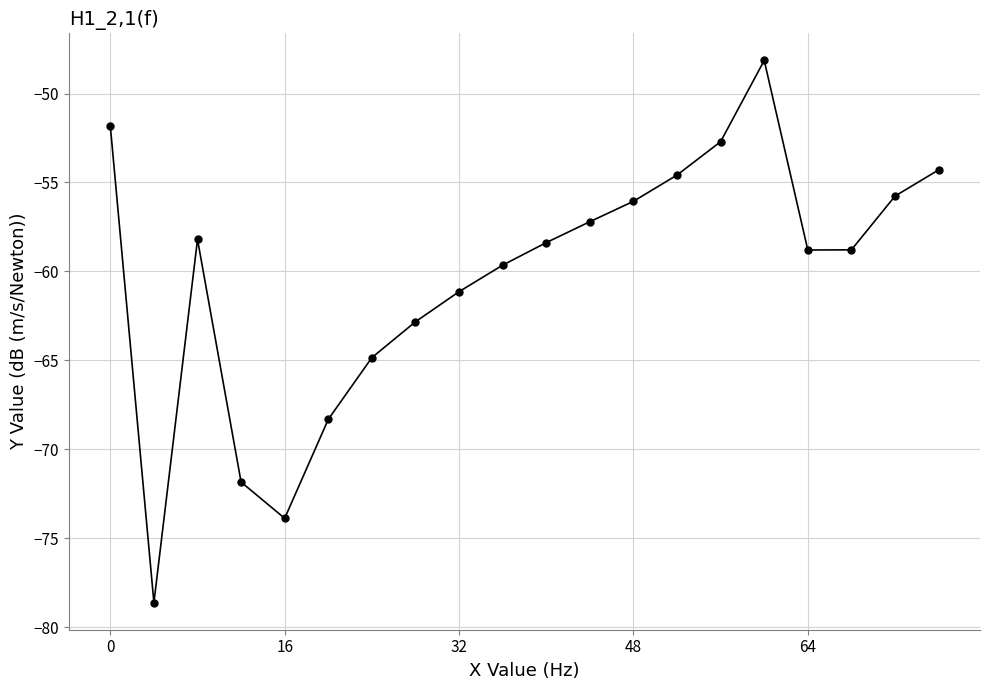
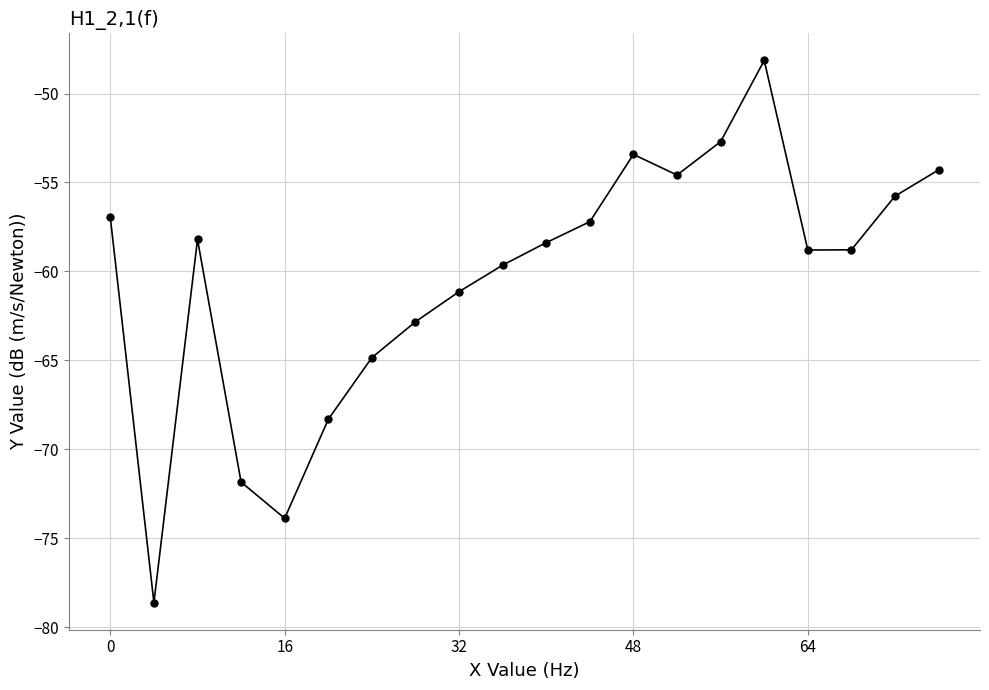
  {
-   "0": -51.8,
+   "0": -57.0,
    "16": -73.9,
    "32": -61.1,
-   "48": -56.1,
+   "48": -53.4,
    "64": -58.8
  }
